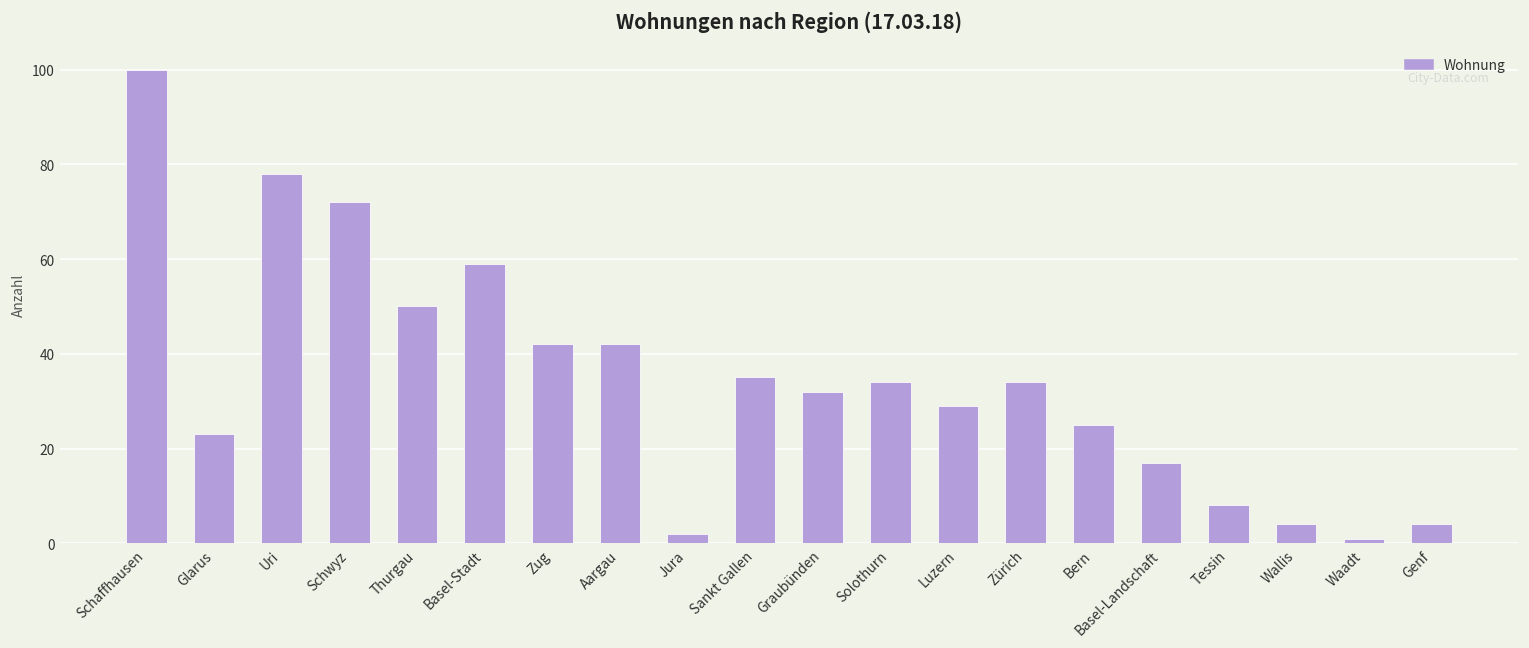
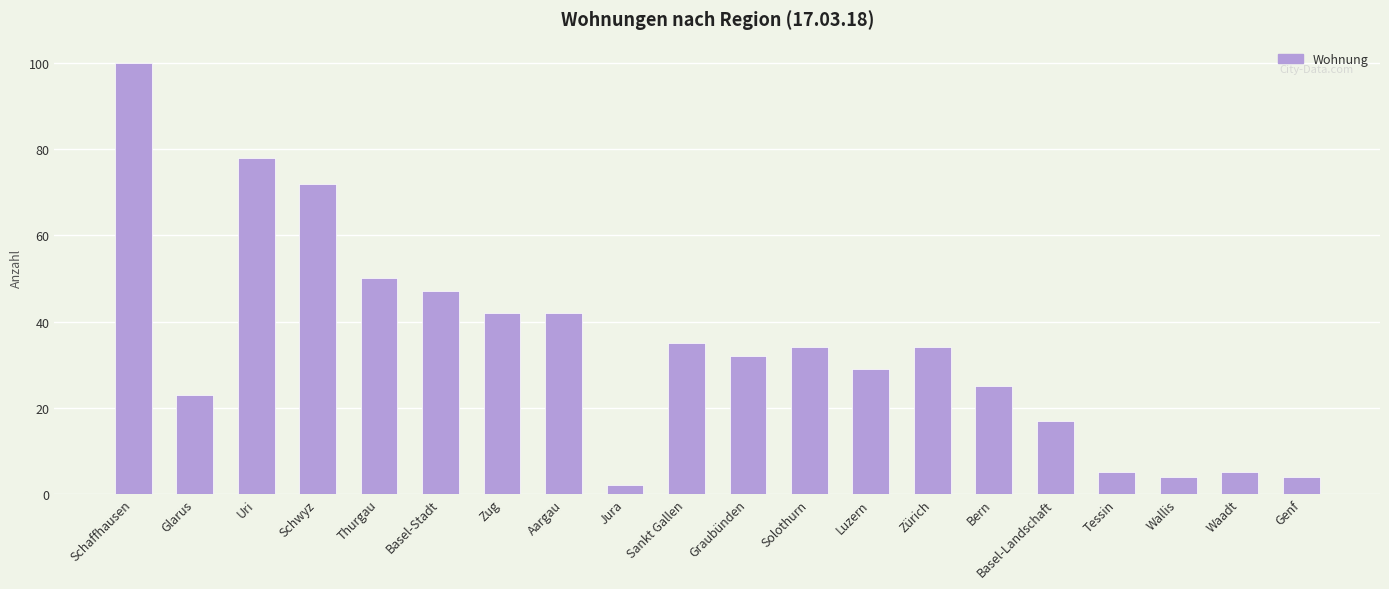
  {
    "Schaffhausen": 100,
    "Glarus": 23,
    "Uri": 78,
    "Schwyz": 72,
    "Thurgau": 50,
-   "Basel-Stadt": 59,
+   "Basel-Stadt": 47,
    "Zug": 42,
    "Aargau": 42,
    "Jura": 2,
    "Sankt Gallen": 35,
    "Graubünden": 32,
    "Solothurn": 34,
    "Luzern": 29,
    "Zürich": 34,
    "Bern": 25,
    "Basel-Landschaft": 17,
-   "Tessin": 8,
+   "Tessin": 5,
    "Wallis": 4,
-   "Waadt": 1,
+   "Waadt": 5,
    "Genf": 4
  }
